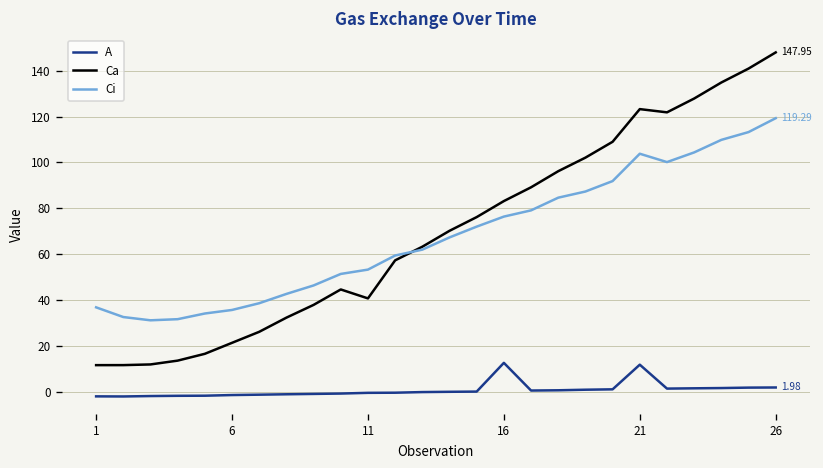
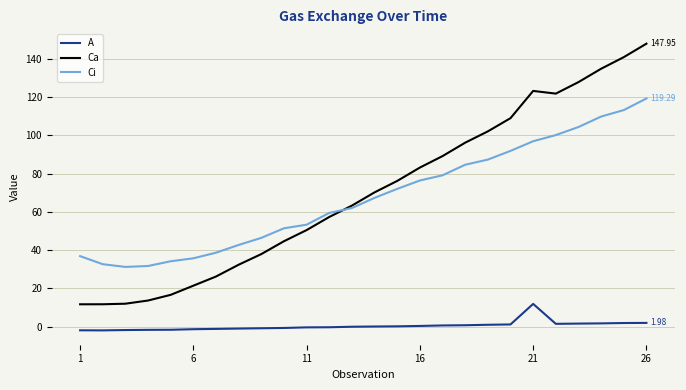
  {
    "A": {
      "1": -2,
      "6": -1,
      "11": 0,
-     "16": 13,
+     "16": 0,
      "21": 12
    },
    "Ca": {
      "1": 12,
      "6": 21,
-     "11": 41,
+     "11": 51,
      "16": 83,
      "21": 123
    },
    "Ci": {
      "1": 37,
      "6": 36,
      "11": 53,
      "16": 76,
-     "21": 104
+     "21": 97
    }
  }
